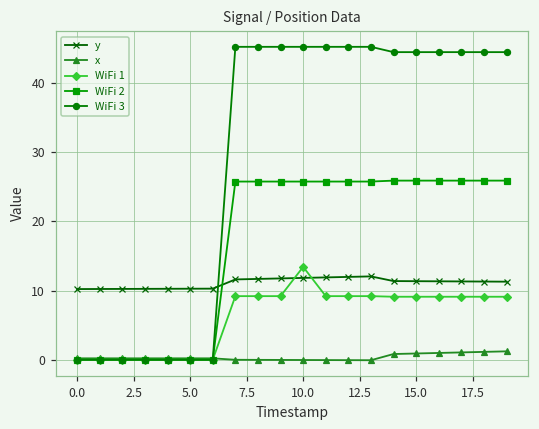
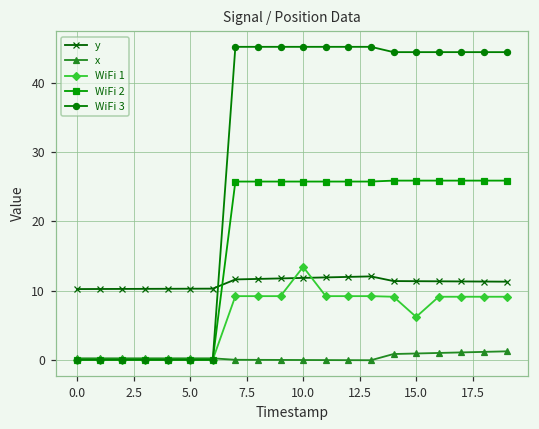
  {
    "WiFi 1": {
      "10.0": 13,
-     "15.0": 9
+     "15.0": 6
    }
  }
